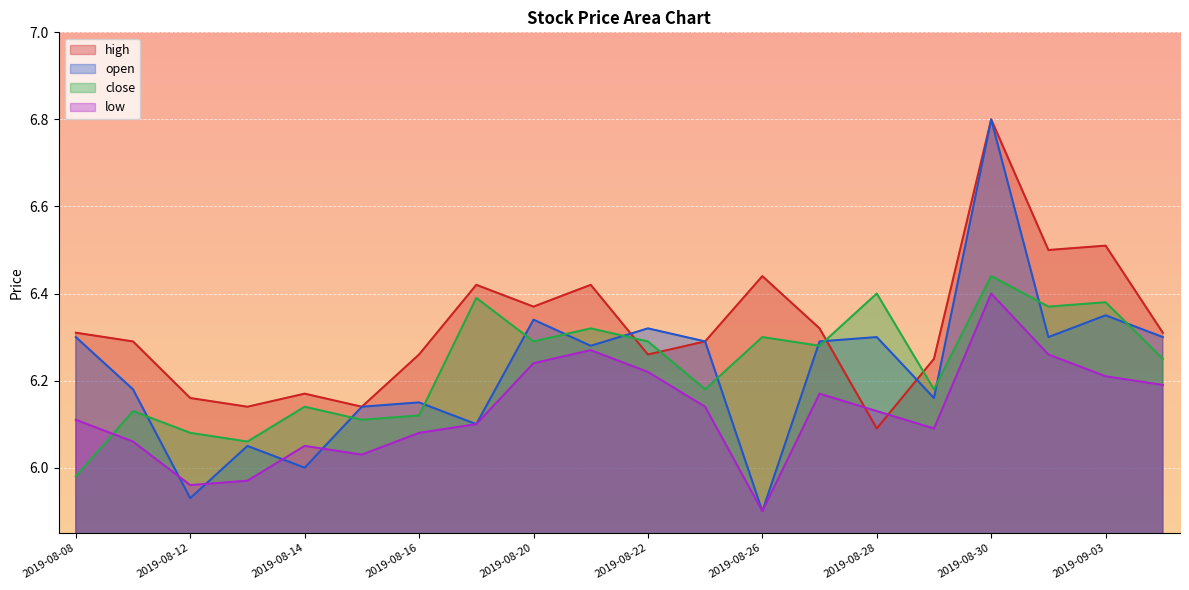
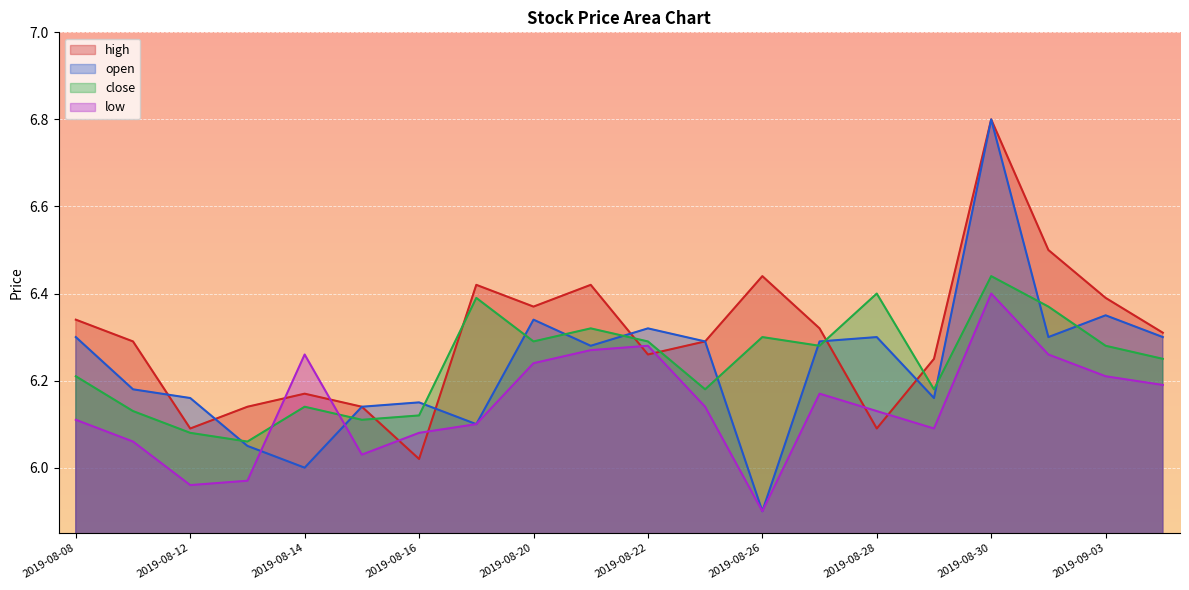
  {
    "high": {
-     "2019-08-08": 6.31,
-     "2019-08-12": 6.16,
+     "2019-08-08": 6.34,
+     "2019-08-12": 6.09,
      "2019-08-14": 6.17,
-     "2019-08-16": 6.26,
+     "2019-08-16": 6.02,
      "2019-08-20": 6.37,
      "2019-08-22": 6.26,
      "2019-08-26": 6.44,
      "2019-08-28": 6.09,
-     "2019-09-03": 6.51
+     "2019-09-03": 6.39
    },
    "open": {
      "2019-08-08": 6.30,
-     "2019-08-12": 5.93,
+     "2019-08-12": 6.16,
      "2019-08-14": 6.00,
      "2019-08-16": 6.15,
      "2019-08-20": 6.34,
      "2019-08-22": 6.32,
      "2019-08-28": 6.30,
      "2019-09-03": 6.35
    },
    "close": {
-     "2019-08-08": 5.98,
+     "2019-08-08": 6.21,
      "2019-08-12": 6.08,
      "2019-08-14": 6.14,
      "2019-08-16": 6.12,
      "2019-08-20": 6.29,
      "2019-08-22": 6.29,
      "2019-08-26": 6.30,
      "2019-08-28": 6.40,
      "2019-08-30": 6.44,
-     "2019-09-03": 6.38
+     "2019-09-03": 6.28
    },
    "low": {
      "2019-08-08": 6.11,
      "2019-08-12": 5.96,
-     "2019-08-14": 6.05,
+     "2019-08-14": 6.26,
      "2019-08-16": 6.08,
      "2019-08-20": 6.24,
-     "2019-08-22": 6.22,
+     "2019-08-22": 6.28,
      "2019-08-28": 6.13,
      "2019-08-30": 6.40,
      "2019-09-03": 6.21
    }
  }
